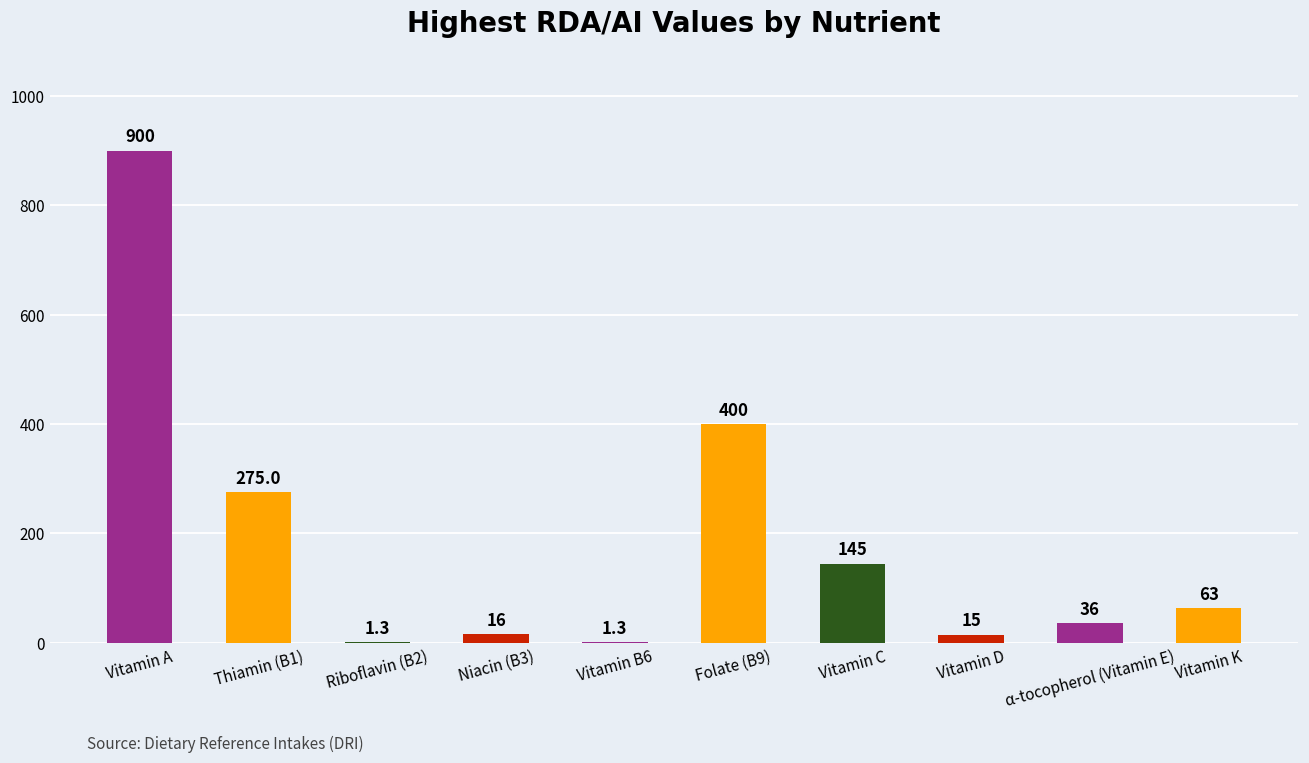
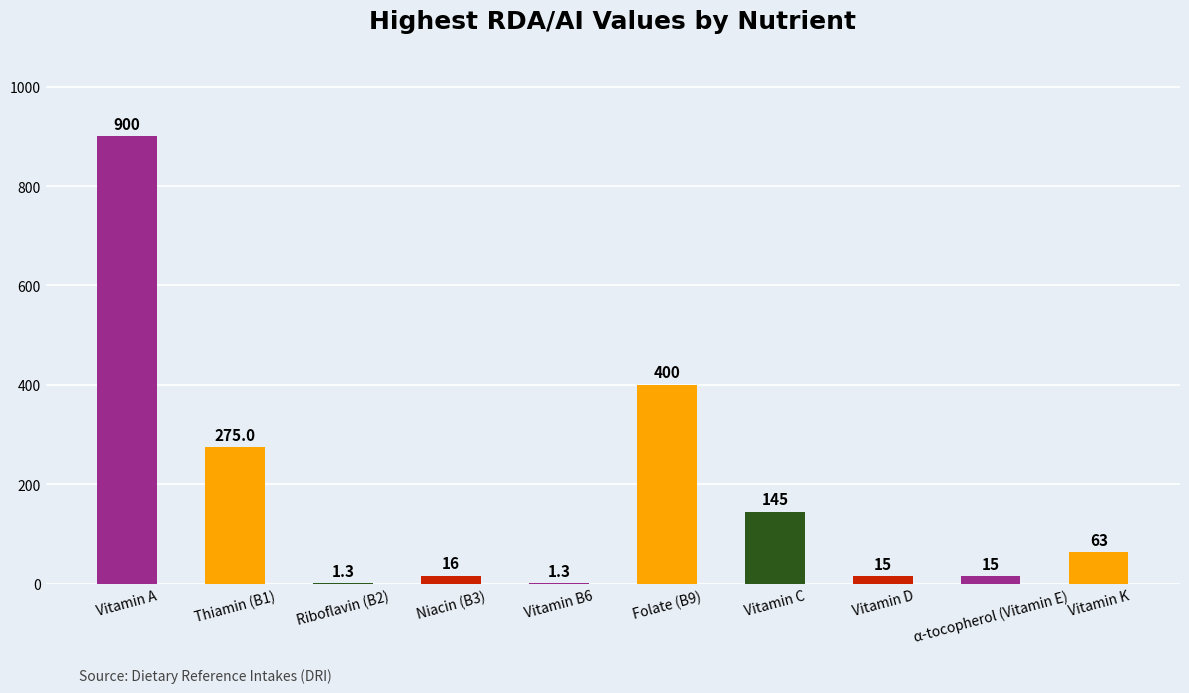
  {
    "Vitamin A": 900,
    "Thiamin (B1)": 275.0,
    "Riboflavin (B2)": 1.3,
    "Niacin (B3)": 16,
    "Vitamin B6": 1.3,
    "Folate (B9)": 400,
    "Vitamin C": 145,
    "Vitamin D": 15,
-   "α-tocopherol (Vitamin E)": 36,
+   "α-tocopherol (Vitamin E)": 15,
    "Vitamin K": 63
  }
